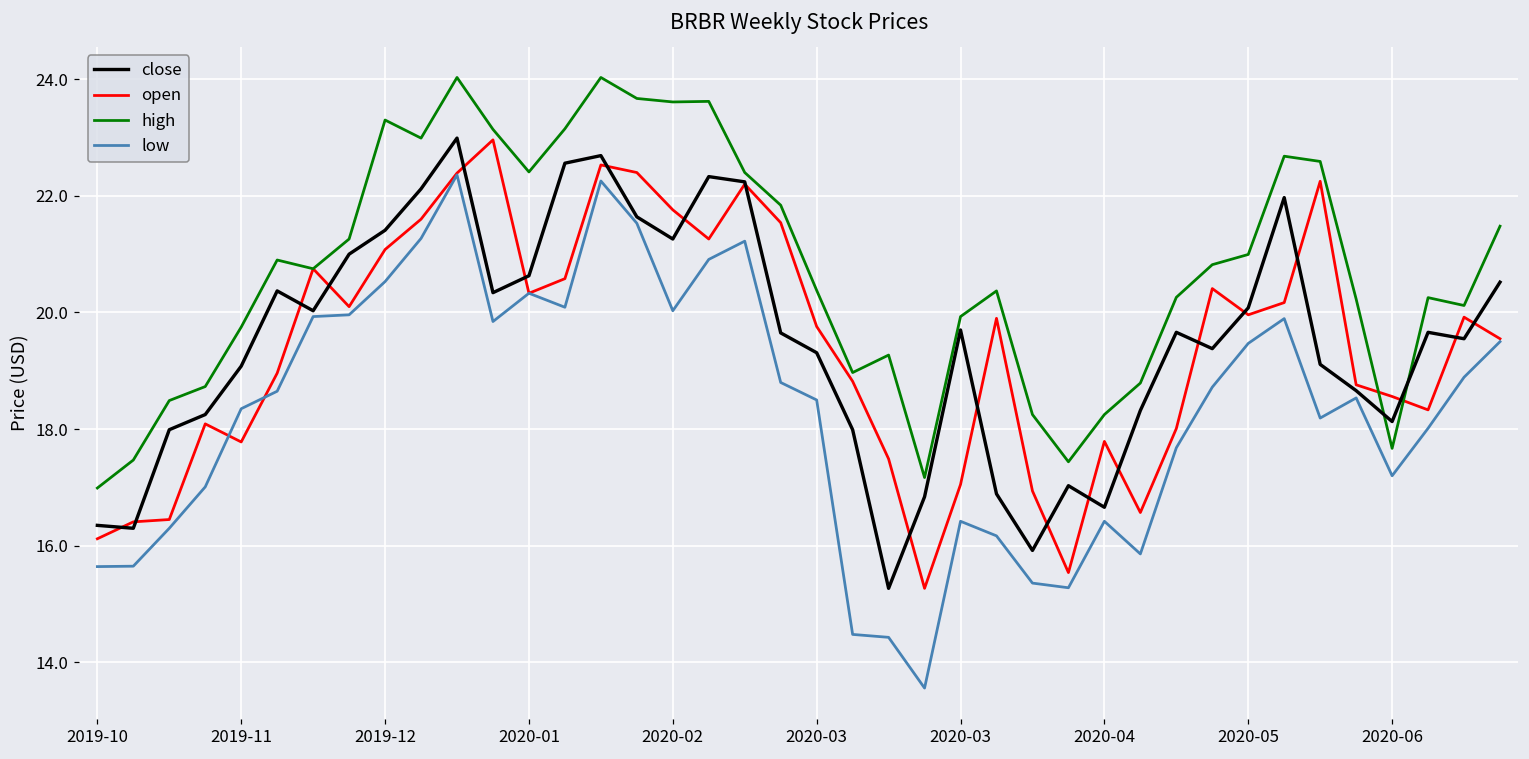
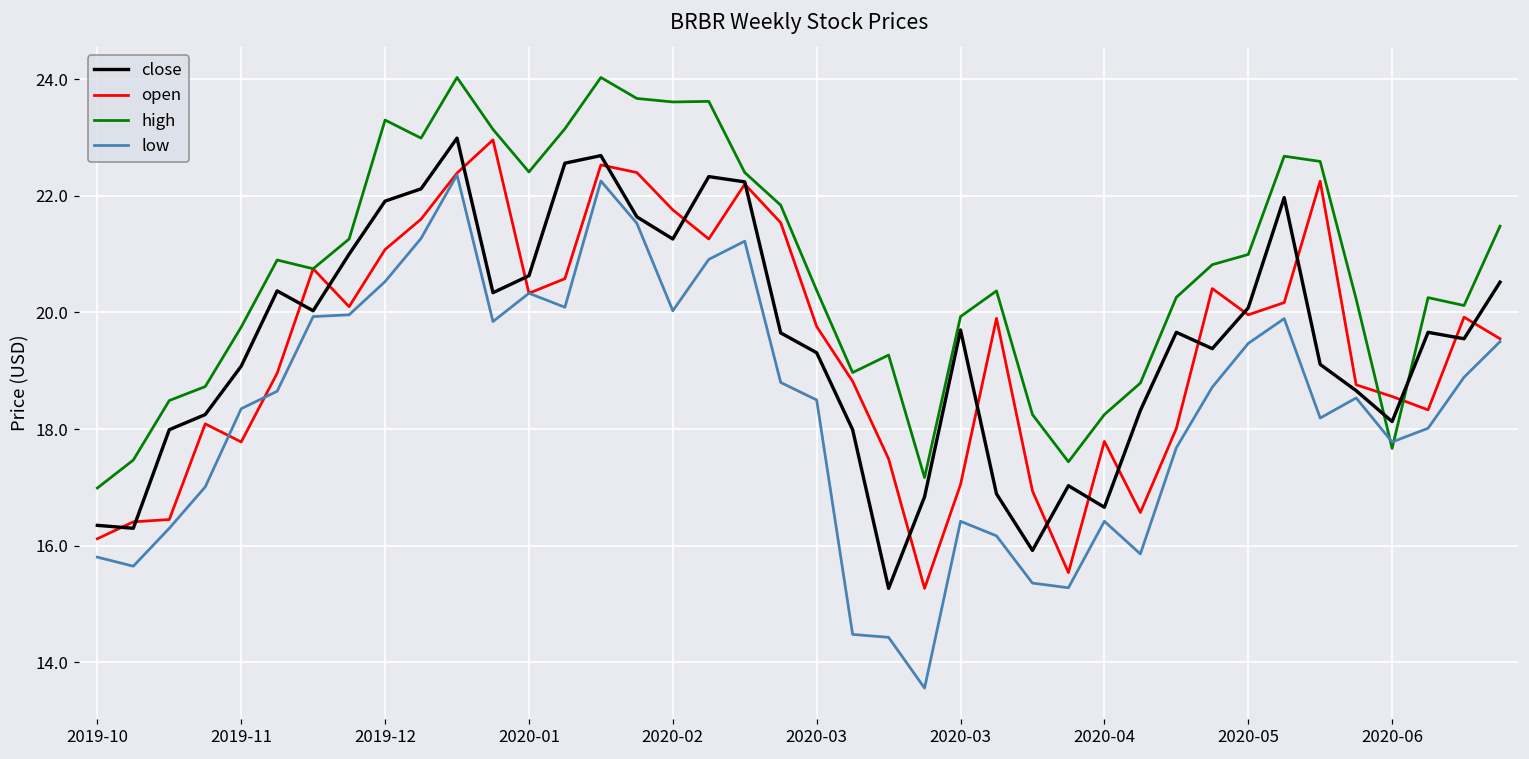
  {
    "close": {
      "2019-10": 16.4,
      "2019-11": 19.1,
-     "2019-12": 21.4,
+     "2019-12": 21.9,
      "2020-01": 20.6,
      "2020-02": 21.3,
      "2020-04": 16.7,
      "2020-05": 20.1,
      "2020-06": 18.1
    },
    "open": {
      "2019-10": 16.1,
      "2019-11": 17.8,
      "2019-12": 21.1,
      "2020-02": 21.8,
      "2020-04": 17.8,
      "2020-05": 20.0,
      "2020-06": 18.6
    },
    "high": {
      "2019-10": 17.0,
      "2019-11": 19.8,
      "2019-12": 23.3,
      "2020-01": 22.4,
      "2020-02": 23.6,
      "2020-04": 18.3,
      "2020-05": 21.0,
      "2020-06": 17.7
    },
    "low": {
-     "2019-10": 15.6,
+     "2019-10": 15.8,
      "2019-11": 18.4,
      "2019-12": 20.5,
      "2020-02": 20.0,
      "2020-04": 16.4,
      "2020-05": 19.5,
-     "2020-06": 17.2
+     "2020-06": 17.8
    }
  }
